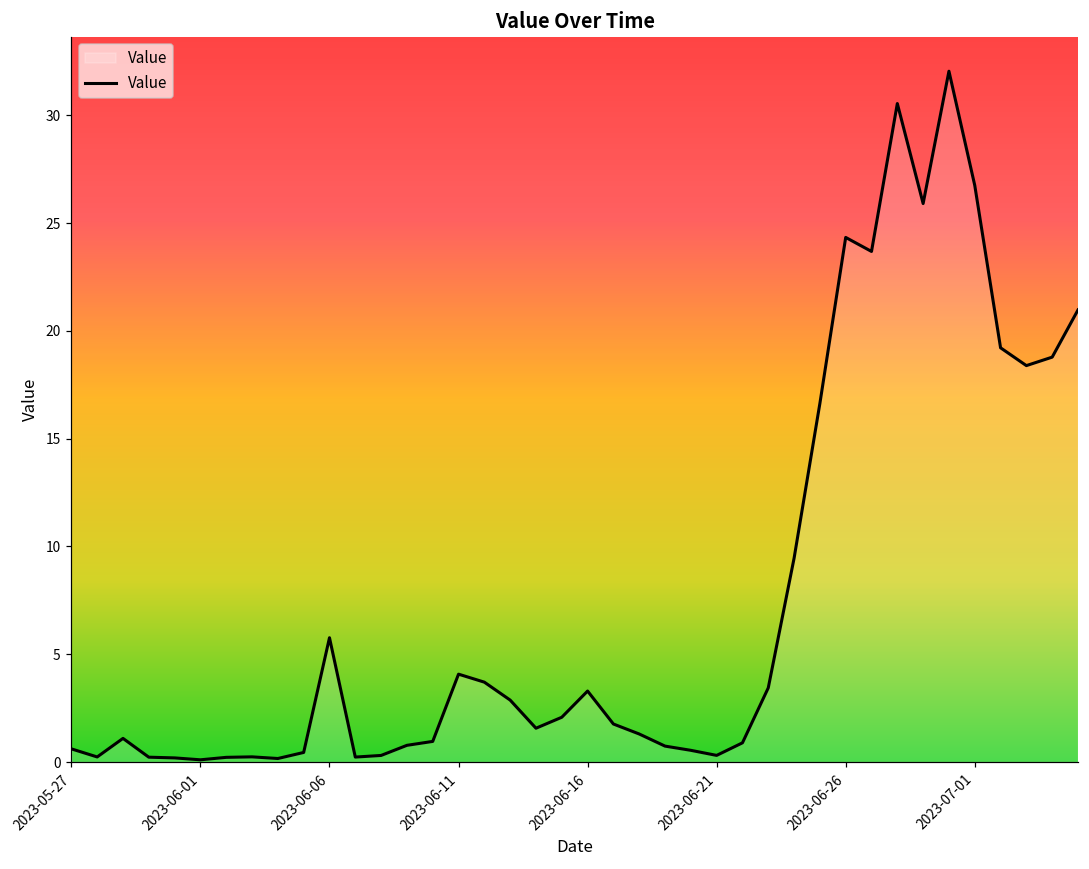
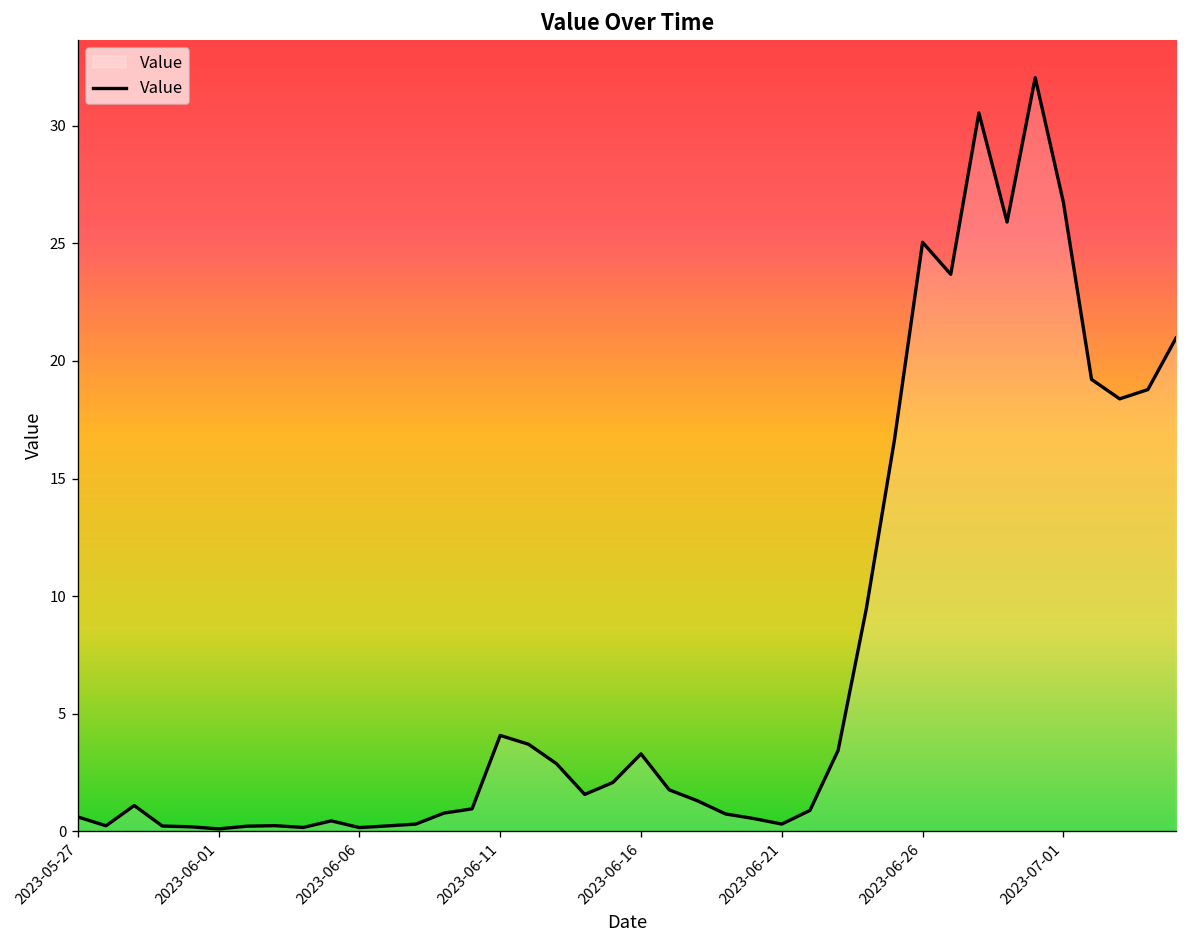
  {
    "2023-05-27": 0.6,
    "2023-06-01": 0.1,
-   "2023-06-06": 5.8,
+   "2023-06-06": 0.2,
    "2023-06-11": 4.1,
    "2023-06-16": 3.3,
    "2023-06-21": 0.3,
-   "2023-06-26": 24.3,
+   "2023-06-26": 25.0,
    "2023-07-01": 26.8
  }
